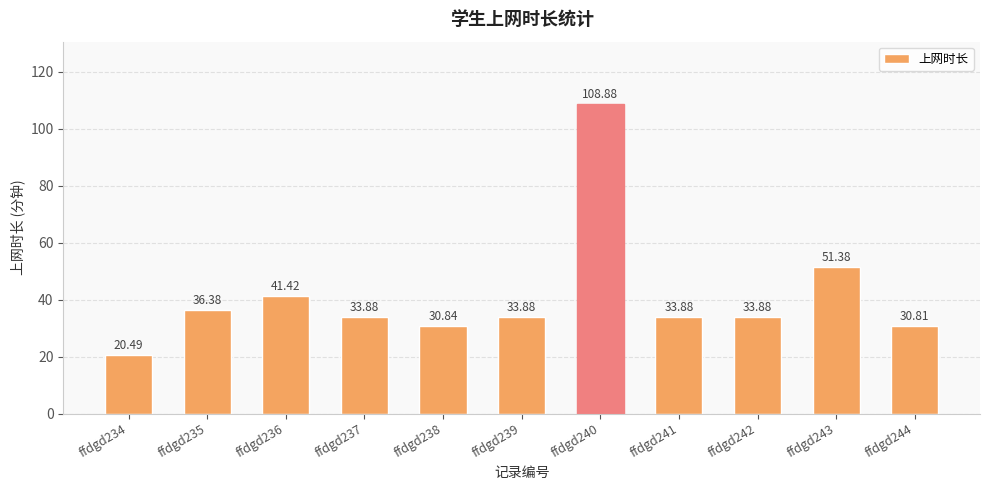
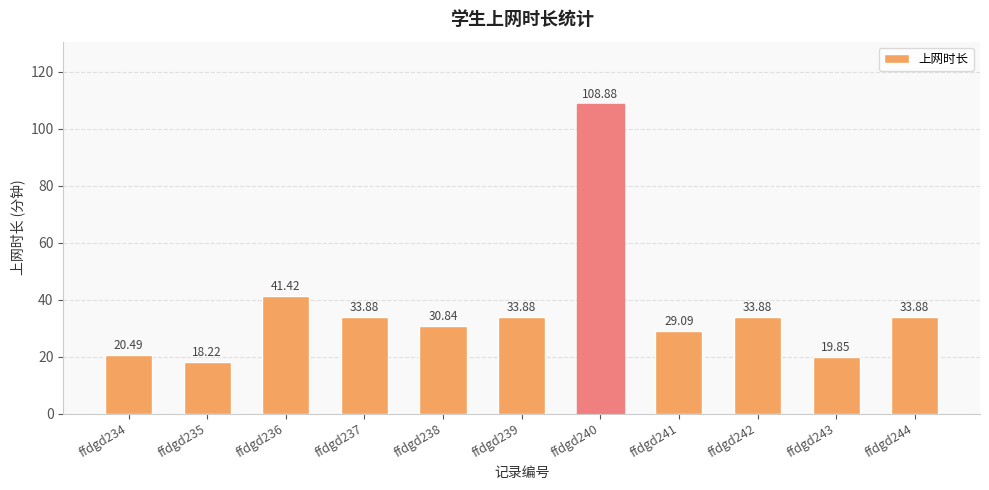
  {
    "ffdgd234": 20.49,
-   "ffdgd235": 36.38,
+   "ffdgd235": 18.22,
    "ffdgd236": 41.42,
    "ffdgd237": 33.88,
    "ffdgd238": 30.84,
    "ffdgd239": 33.88,
    "ffdgd240": 108.88,
-   "ffdgd241": 33.88,
+   "ffdgd241": 29.09,
    "ffdgd242": 33.88,
-   "ffdgd243": 51.38,
-   "ffdgd244": 30.81
+   "ffdgd243": 19.85,
+   "ffdgd244": 33.88
  }
